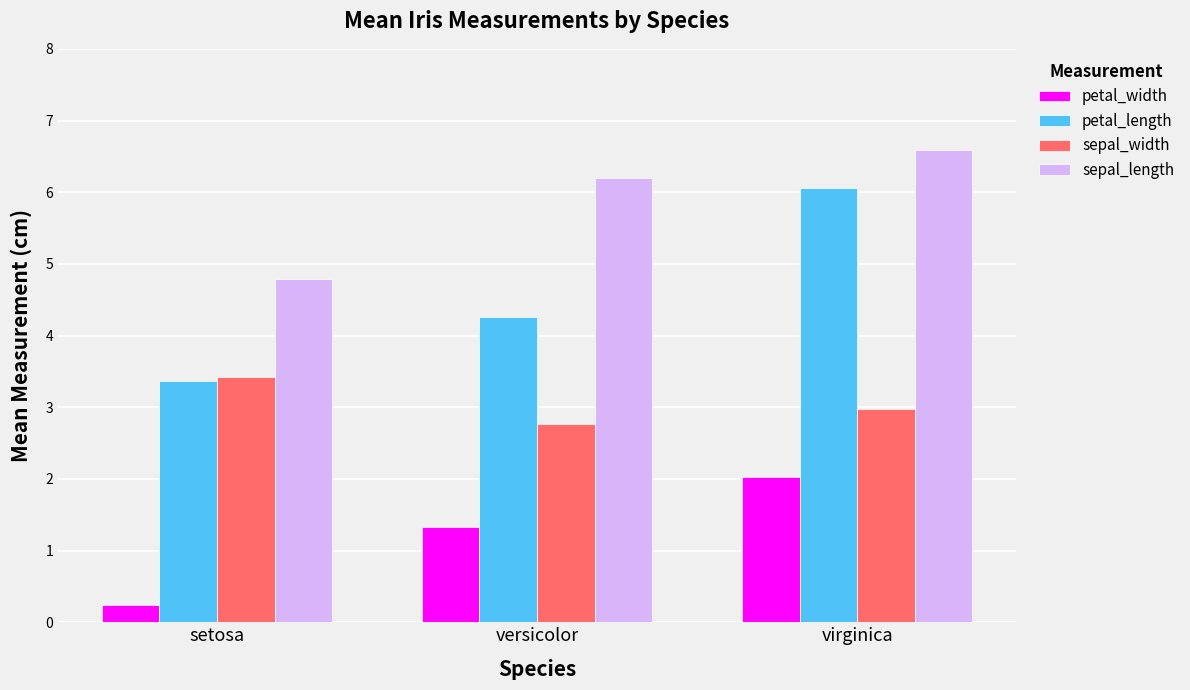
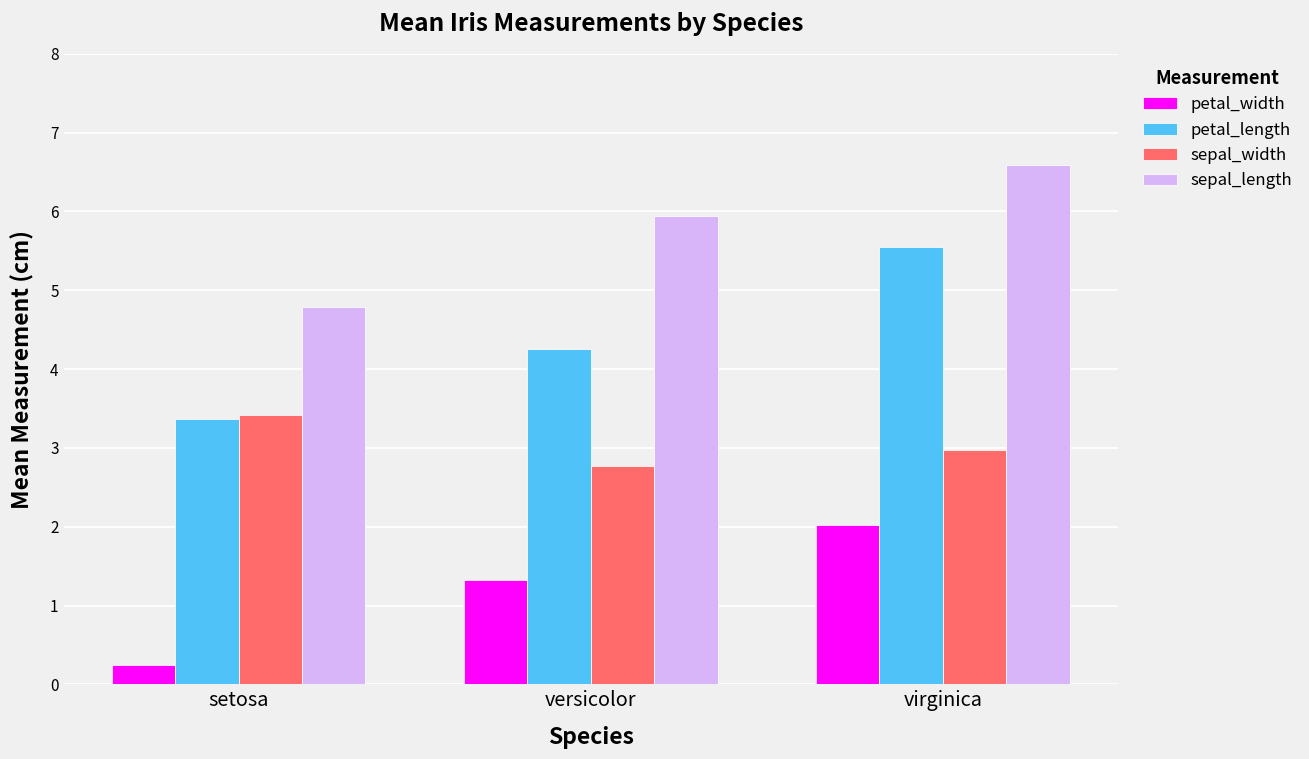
  {
    "petal_width": {
      "setosa": 0.2,
      "versicolor": 1.3,
      "virginica": 2.0
    },
    "petal_length": {
      "setosa": 3.4,
      "versicolor": 4.3,
-     "virginica": 6.1
+     "virginica": 5.6
    },
    "sepal_width": {
      "setosa": 3.4,
      "versicolor": 2.8,
      "virginica": 3.0
    },
    "sepal_length": {
      "setosa": 4.8,
-     "versicolor": 6.2,
+     "versicolor": 5.9,
      "virginica": 6.6
    }
  }
